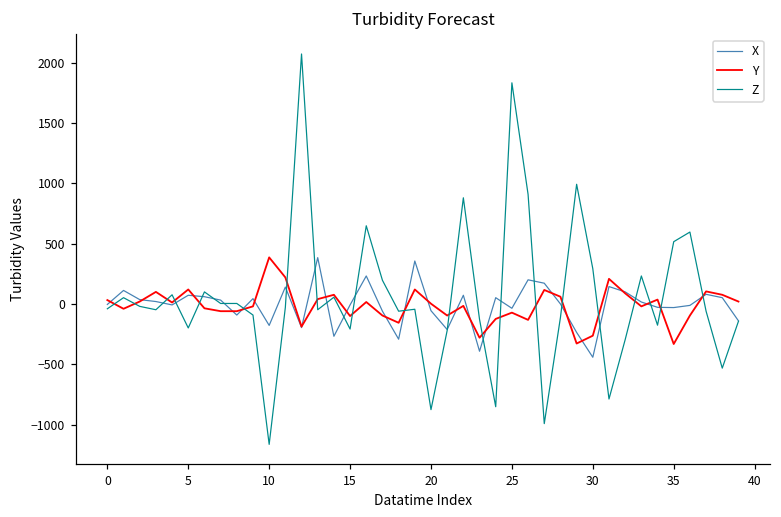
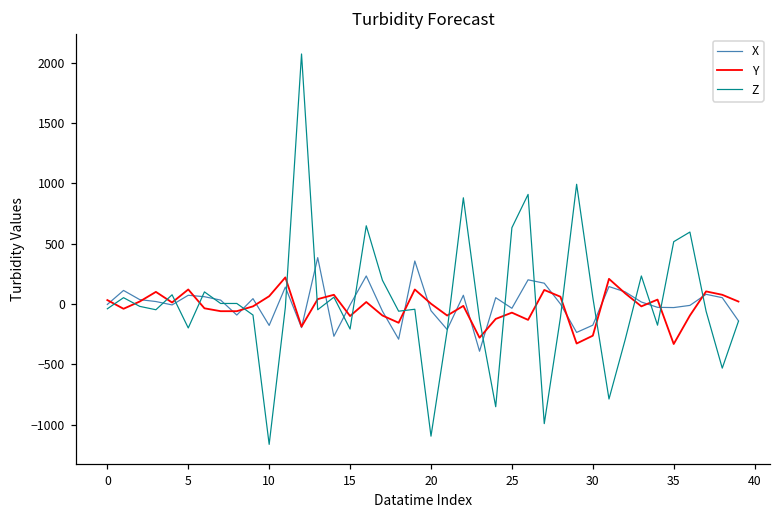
  {
    "X": {
      "0": 0,
      "5": 70,
      "10": -180,
      "15": -10,
      "20": -60,
      "25": -40,
-     "30": -440,
+     "30": -180,
      "35": -30
    },
    "Y": {
      "0": 30,
      "5": 120,
-     "10": 390,
+     "10": 60,
      "15": -100,
      "20": 0,
      "25": -70,
      "30": -260,
      "35": -330
    },
    "Z": {
      "0": -40,
      "5": -200,
      "10": -1160,
      "15": -210,
-     "20": -880,
-     "25": 1830,
-     "30": 290,
+     "20": -1100,
+     "25": 630,
+     "30": 60,
      "35": 520
    }
  }
